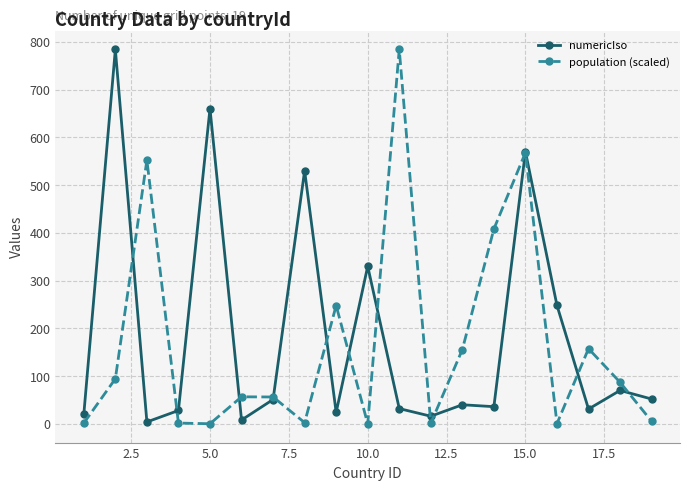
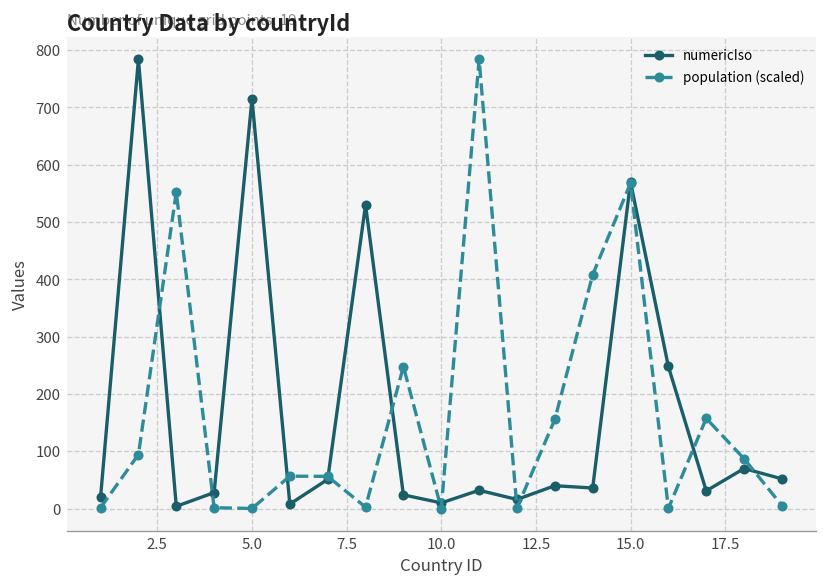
  {
    "numericIso": {
-     "5.0": 660,
-     "10.0": 330
+     "5.0": 720,
+     "10.0": 10
    },
    "population (scaled)": {
      "5.0": 0,
      "10.0": 0
    }
  }
